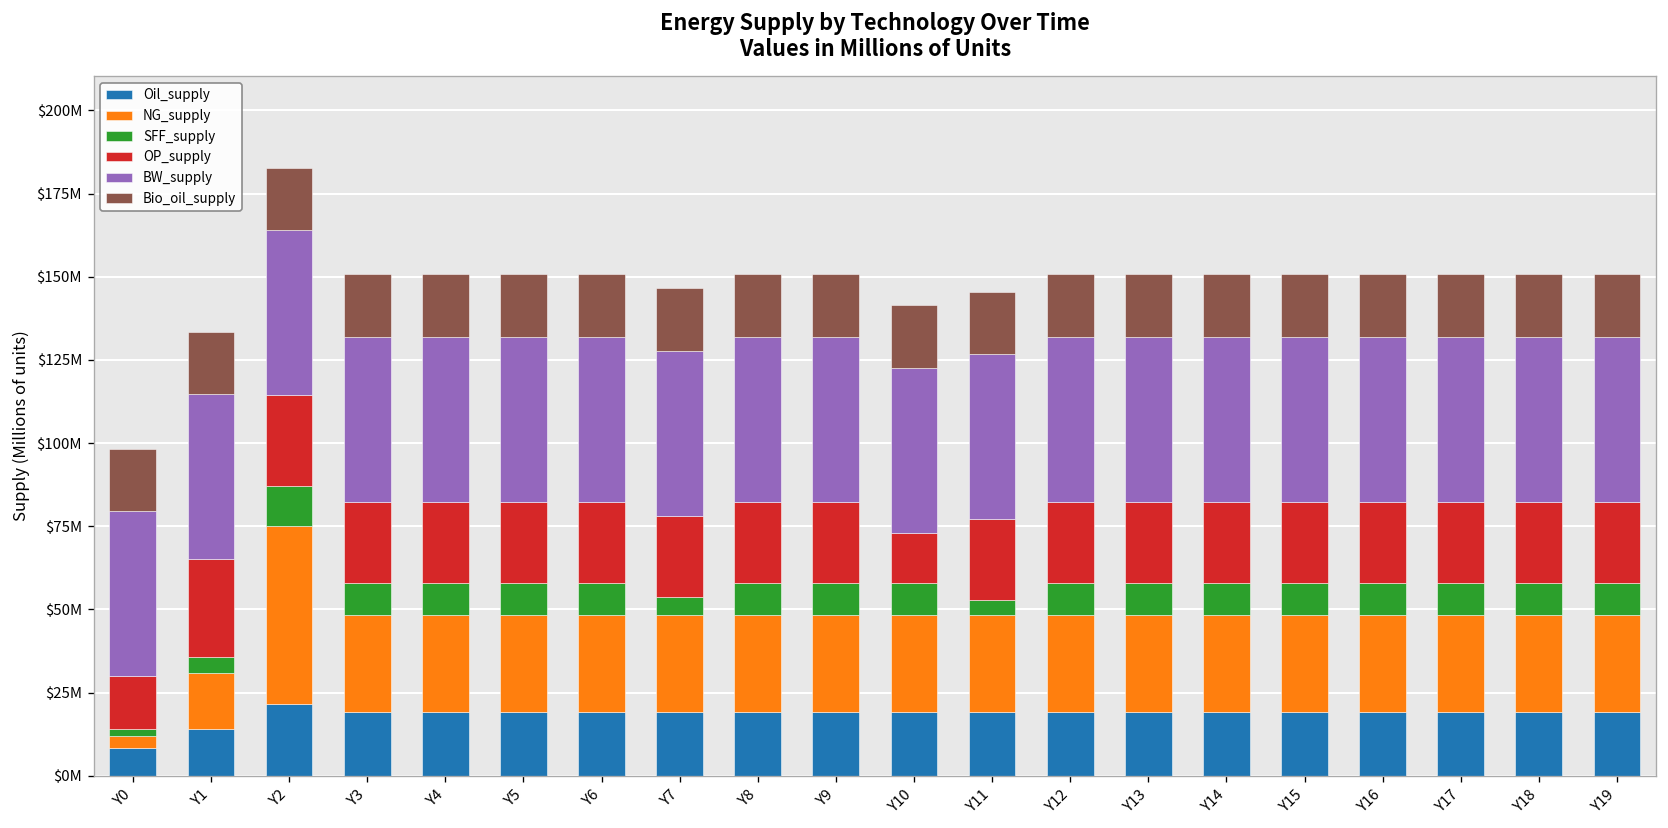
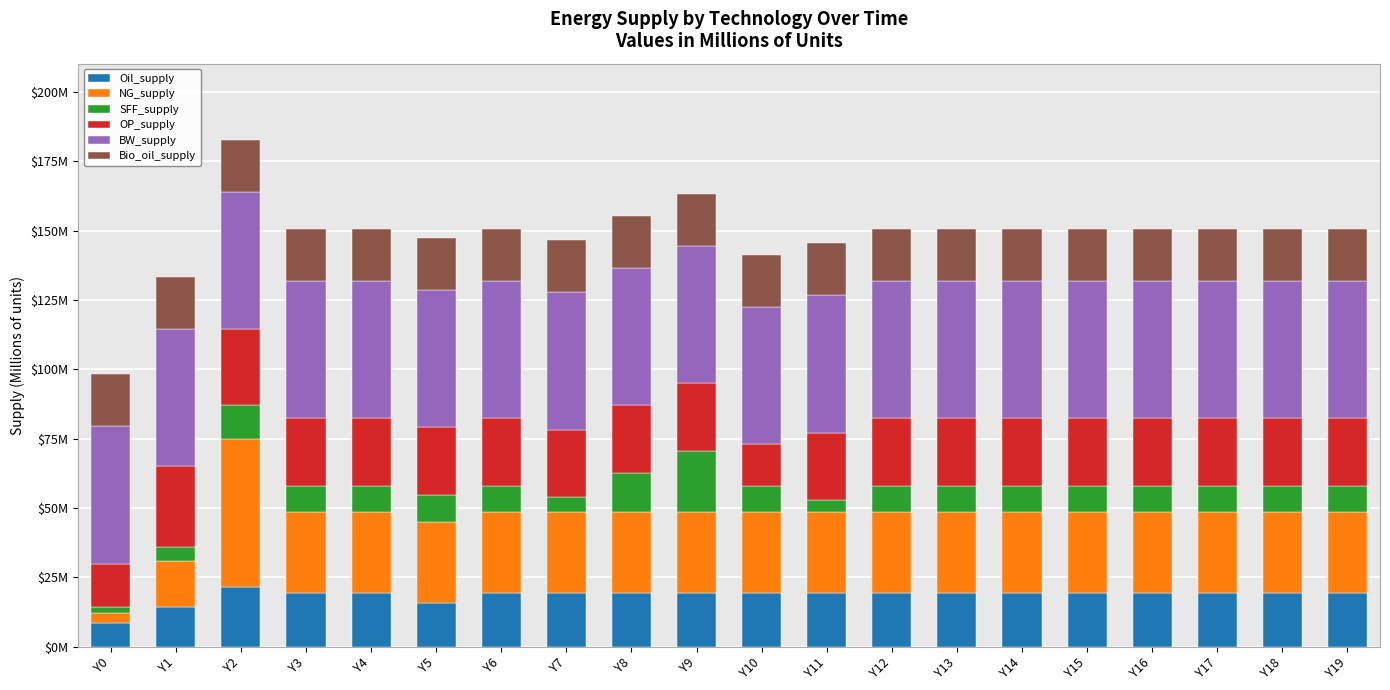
  {
    "Oil_supply": {
      "Y0": "$8000000",
      "Y1": "$14000000",
      "Y2": "$22000000",
      "Y3": "$19000000",
      "Y4": "$19000000",
-     "Y5": "$19000000",
+     "Y5": "$16000000",
      "Y6": "$19000000",
      "Y7": "$19000000",
      "Y8": "$19000000",
      "Y9": "$19000000",
      "Y10": "$19000000",
      "Y11": "$19000000",
      "Y12": "$19000000",
      "Y13": "$19000000",
      "Y14": "$19000000",
      "Y15": "$19000000",
      "Y16": "$19000000",
      "Y17": "$19000000",
      "Y18": "$19000000",
      "Y19": "$19000000"
    },
    "NG_supply": {
      "Y0": "$4000000",
      "Y1": "$17000000",
      "Y2": "$53000000",
      "Y3": "$29000000",
      "Y4": "$29000000",
      "Y5": "$29000000",
      "Y6": "$29000000",
      "Y7": "$29000000",
      "Y8": "$29000000",
      "Y9": "$29000000",
      "Y10": "$29000000",
      "Y11": "$29000000",
      "Y12": "$29000000",
      "Y13": "$29000000",
      "Y14": "$29000000",
      "Y15": "$29000000",
      "Y16": "$29000000",
      "Y17": "$29000000",
      "Y18": "$29000000",
      "Y19": "$29000000"
    },
    "SFF_supply": {
      "Y0": "$2000000",
      "Y1": "$5000000",
      "Y2": "$12000000",
      "Y3": "$10000000",
      "Y4": "$10000000",
      "Y5": "$10000000",
      "Y6": "$10000000",
      "Y7": "$5000000",
-     "Y8": "$10000000",
-     "Y9": "$10000000",
+     "Y8": "$14000000",
+     "Y9": "$22000000",
      "Y10": "$10000000",
      "Y11": "$4000000",
      "Y12": "$10000000",
      "Y13": "$10000000",
      "Y14": "$10000000",
      "Y15": "$10000000",
      "Y16": "$10000000",
      "Y17": "$10000000",
      "Y18": "$10000000",
      "Y19": "$10000000"
    },
    "OP_supply": {
      "Y0": "$16000000",
      "Y1": "$29000000",
      "Y2": "$27000000",
      "Y3": "$24000000",
      "Y4": "$24000000",
      "Y5": "$24000000",
      "Y6": "$24000000",
      "Y7": "$24000000",
      "Y8": "$24000000",
      "Y9": "$24000000",
      "Y10": "$15000000",
      "Y11": "$24000000",
      "Y12": "$24000000",
      "Y13": "$24000000",
      "Y14": "$24000000",
      "Y15": "$24000000",
      "Y16": "$24000000",
      "Y17": "$24000000",
      "Y18": "$24000000",
      "Y19": "$24000000"
    },
    "BW_supply": {
      "Y0": "$50000000",
      "Y1": "$50000000",
      "Y2": "$50000000",
      "Y3": "$50000000",
      "Y4": "$50000000",
      "Y5": "$50000000",
      "Y6": "$50000000",
      "Y7": "$50000000",
      "Y8": "$50000000",
      "Y9": "$50000000",
      "Y10": "$50000000",
      "Y11": "$50000000",
      "Y12": "$50000000",
      "Y13": "$50000000",
      "Y14": "$50000000",
      "Y15": "$50000000",
      "Y16": "$50000000",
      "Y17": "$50000000",
      "Y18": "$50000000",
      "Y19": "$50000000"
    },
    "Bio_oil_supply": {
      "Y0": "$19000000",
      "Y1": "$19000000",
      "Y2": "$19000000",
      "Y3": "$19000000",
      "Y4": "$19000000",
      "Y5": "$19000000",
      "Y6": "$19000000",
      "Y7": "$19000000",
      "Y8": "$19000000",
      "Y9": "$19000000",
      "Y10": "$19000000",
      "Y11": "$19000000",
      "Y12": "$19000000",
      "Y13": "$19000000",
      "Y14": "$19000000",
      "Y15": "$19000000",
      "Y16": "$19000000",
      "Y17": "$19000000",
      "Y18": "$19000000",
      "Y19": "$19000000"
    }
  }
